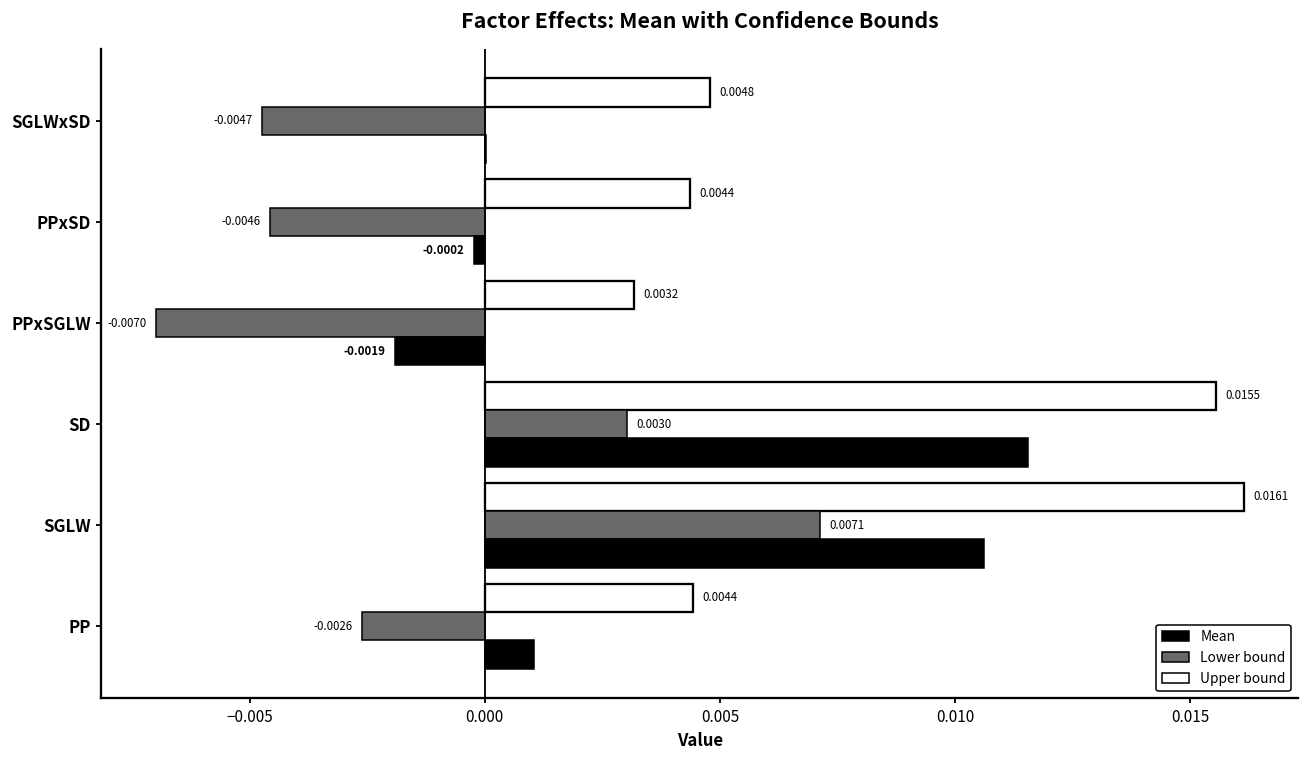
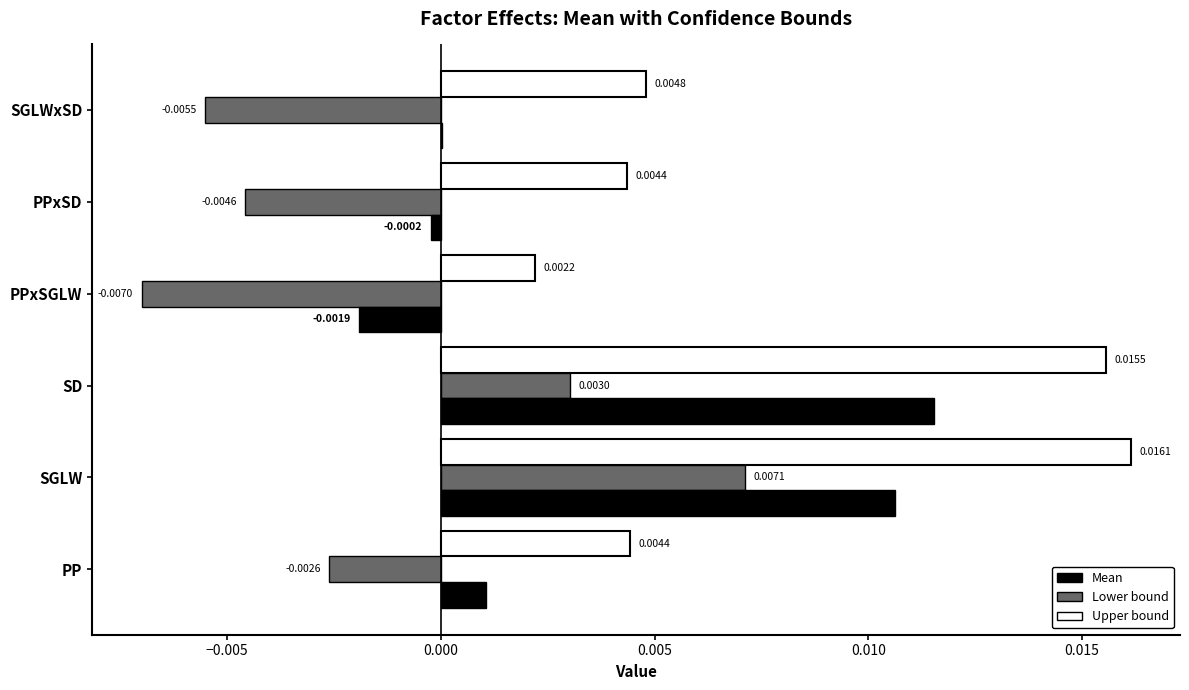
  {
    "Upper bound": {
      "SGLWxSD": 0.0048,
      "PPxSD": 0.0044,
-     "PPxSGLW": 0.0032,
+     "PPxSGLW": 0.0022,
      "SD": 0.0155,
      "SGLW": 0.0161,
      "PP": 0.0044
    },
    "Lower bound": {
-     "SGLWxSD": -0.0047,
+     "SGLWxSD": -0.0055,
      "PPxSD": -0.0046,
      "PPxSGLW": -0.0070,
      "SD": 0.0030,
      "SGLW": 0.0071,
      "PP": -0.0026
    },
    "Mean": {
      "PPxSD": -0.0002,
      "PPxSGLW": -0.0019
    }
  }
